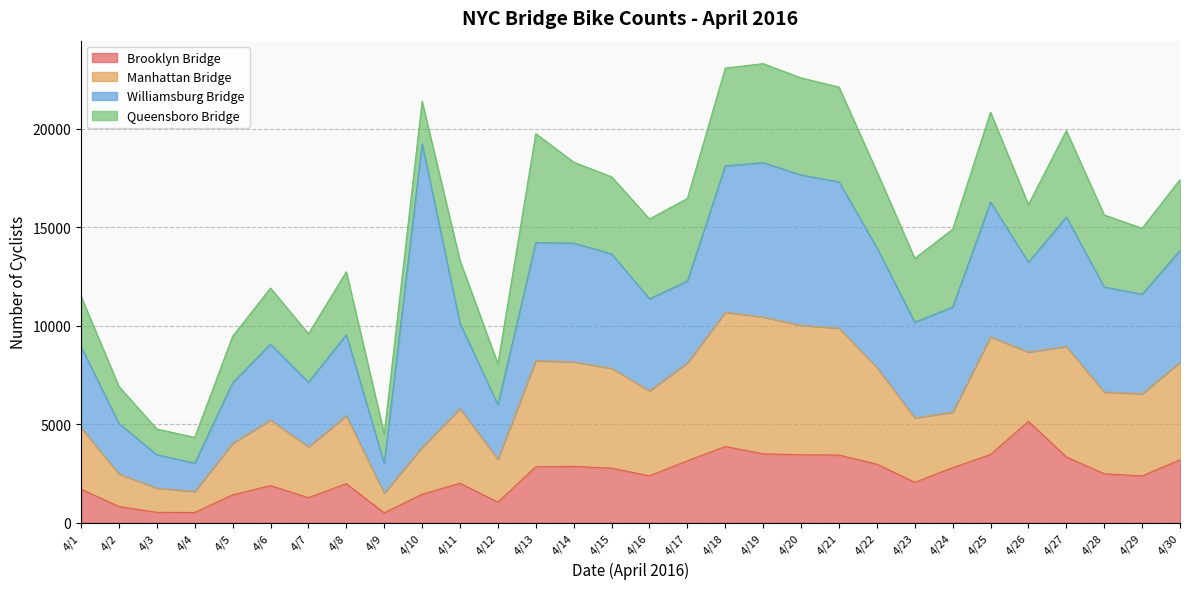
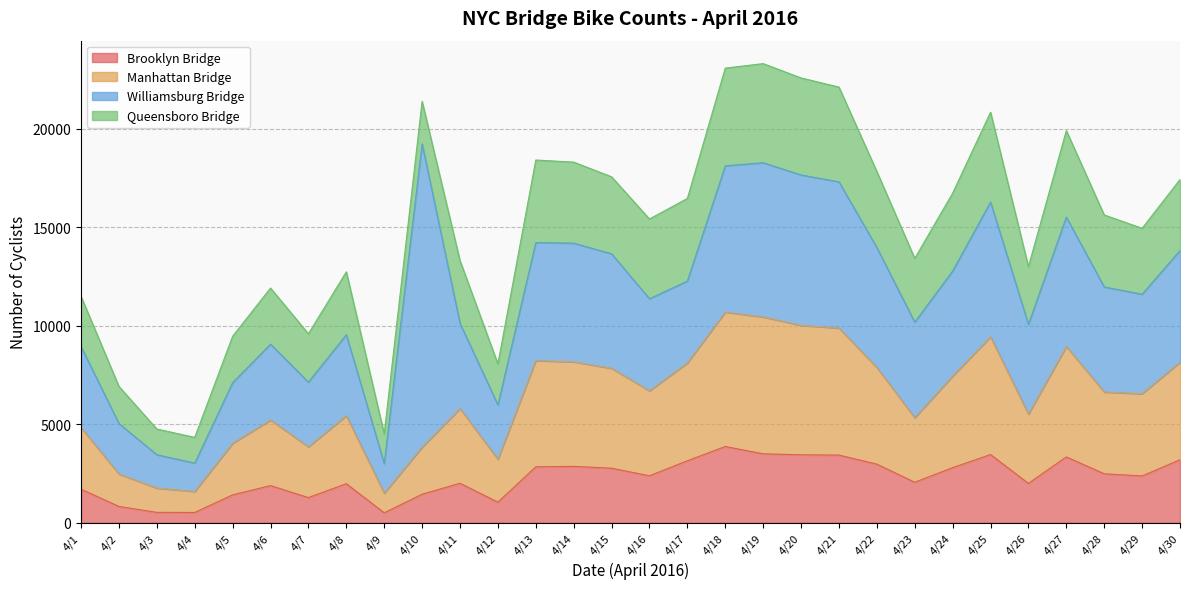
  {
    "Brooklyn Bridge": {
      "4/1": 1700,
      "4/2": 800,
      "4/3": 500,
      "4/4": 500,
      "4/5": 1400,
      "4/6": 1900,
      "4/7": 1300,
      "4/8": 2000,
      "4/9": 500,
      "4/10": 1400,
      "4/11": 2000,
      "4/12": 1000,
      "4/13": 2800,
      "4/14": 2900,
      "4/15": 2800,
      "4/16": 2400,
      "4/17": 3100,
      "4/18": 3900,
      "4/19": 3500,
      "4/20": 3500,
      "4/21": 3400,
      "4/22": 3000,
      "4/23": 2100,
      "4/24": 2800,
      "4/25": 3500,
-     "4/26": 5100,
+     "4/26": 2000,
      "4/27": 3300,
      "4/28": 2500,
      "4/29": 2400,
      "4/30": 3200
    },
    "Manhattan Bridge": {
      "4/1": 3100,
      "4/2": 1600,
      "4/3": 1200,
      "4/4": 1100,
      "4/5": 2600,
      "4/6": 3300,
      "4/7": 2600,
      "4/8": 3500,
      "4/9": 1000,
      "4/10": 2400,
      "4/11": 3800,
      "4/12": 2200,
      "4/13": 5400,
      "4/14": 5300,
      "4/15": 5100,
      "4/16": 4300,
      "4/17": 5000,
      "4/18": 6800,
      "4/19": 7000,
      "4/20": 6600,
      "4/21": 6500,
      "4/22": 4900,
      "4/23": 3300,
-     "4/24": 2800,
+     "4/24": 4700,
      "4/25": 6000,
      "4/26": 3500,
      "4/27": 5600,
      "4/28": 4200,
      "4/29": 4200,
      "4/30": 5000
    },
    "Williamsburg Bridge": {
      "4/1": 4100,
      "4/2": 2600,
      "4/3": 1700,
      "4/4": 1400,
      "4/5": 3100,
      "4/6": 3900,
      "4/7": 3300,
      "4/8": 4100,
      "4/9": 1500,
      "4/10": 15400,
      "4/11": 4300,
      "4/12": 2800,
      "4/13": 6000,
      "4/14": 6000,
      "4/15": 5800,
      "4/16": 4700,
      "4/17": 4200,
      "4/18": 7400,
      "4/19": 7800,
      "4/20": 7600,
      "4/21": 7400,
      "4/22": 6100,
      "4/23": 4900,
      "4/24": 5300,
      "4/25": 6800,
      "4/26": 4600,
      "4/27": 6600,
      "4/28": 5300,
      "4/29": 5100,
      "4/30": 5700
    },
    "Queensboro Bridge": {
      "4/1": 2600,
      "4/2": 1900,
      "4/3": 1300,
      "4/4": 1300,
      "4/5": 2400,
      "4/6": 2800,
      "4/7": 2500,
      "4/8": 3200,
      "4/9": 1500,
      "4/10": 2200,
      "4/11": 3200,
      "4/12": 2100,
-     "4/13": 5500,
+     "4/13": 4200,
      "4/14": 4100,
      "4/15": 3900,
      "4/16": 4100,
      "4/17": 4200,
      "4/18": 5000,
      "4/19": 5000,
      "4/20": 4900,
      "4/21": 4800,
      "4/22": 3900,
      "4/23": 3200,
      "4/24": 4000,
      "4/25": 4600,
      "4/26": 2900,
      "4/27": 4400,
      "4/28": 3700,
      "4/29": 3300,
      "4/30": 3600
    }
  }
